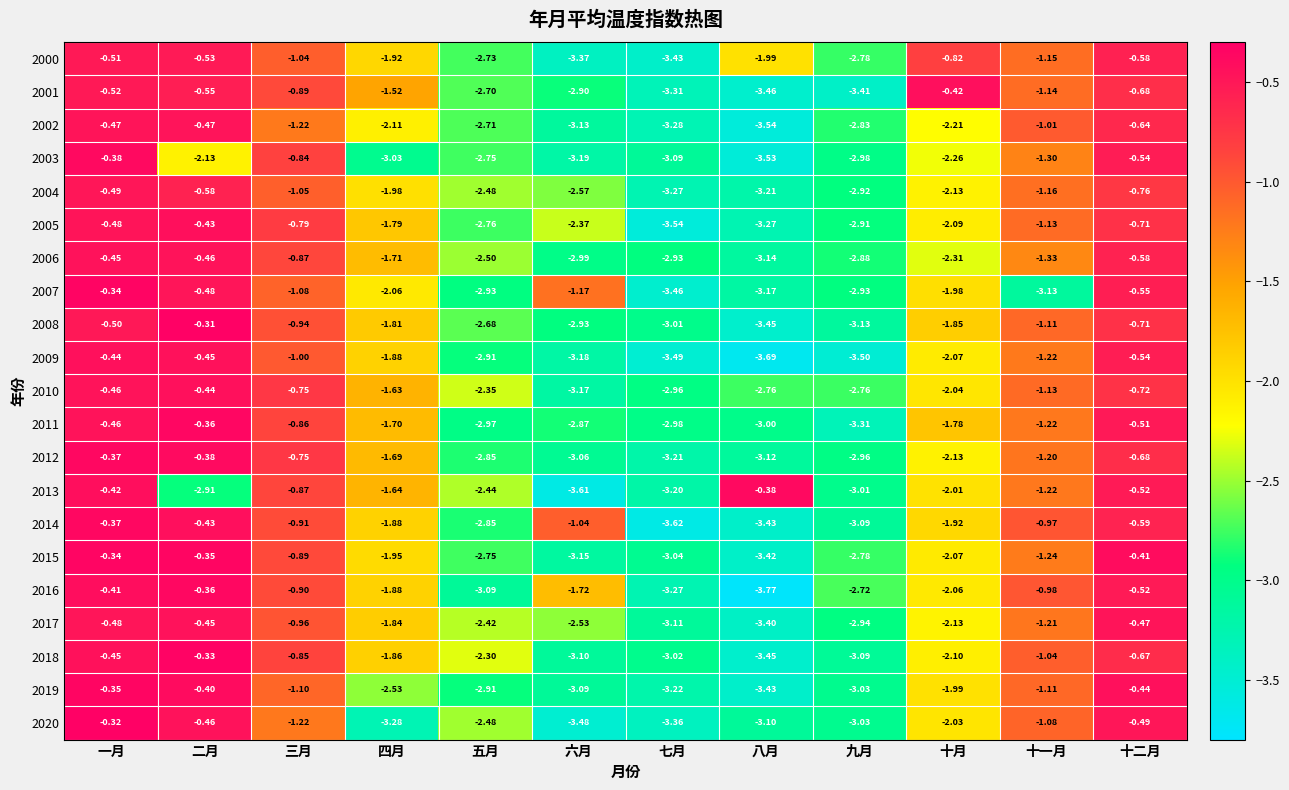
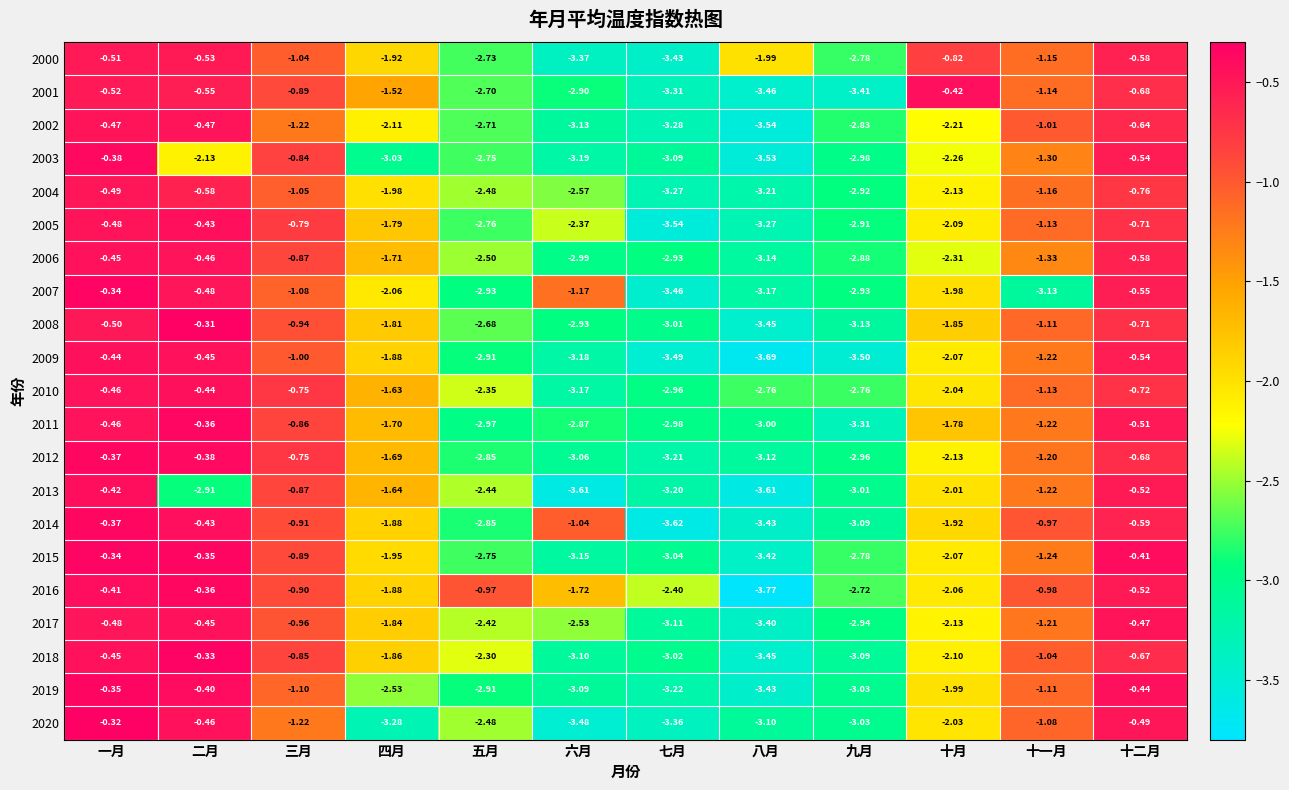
  {
    "2013": {
      "一月": -0.42,
      "二月": -2.91,
      "三月": -0.87,
      "四月": -1.64,
      "五月": -2.44,
      "六月": -3.61,
      "七月": -3.20,
-     "八月": -0.38,
+     "八月": -3.61,
      "九月": -3.01,
      "十月": -2.01,
      "十一月": -1.22,
      "十二月": -0.52
    },
    "2016": {
      "一月": -0.41,
      "二月": -0.36,
      "三月": -0.90,
      "四月": -1.88,
-     "五月": -3.09,
+     "五月": -0.97,
      "六月": -1.72,
-     "七月": -3.27,
+     "七月": -2.40,
      "八月": -3.77,
      "九月": -2.72,
      "十月": -2.06,
      "十一月": -0.98,
      "十二月": -0.52
    }
  }
